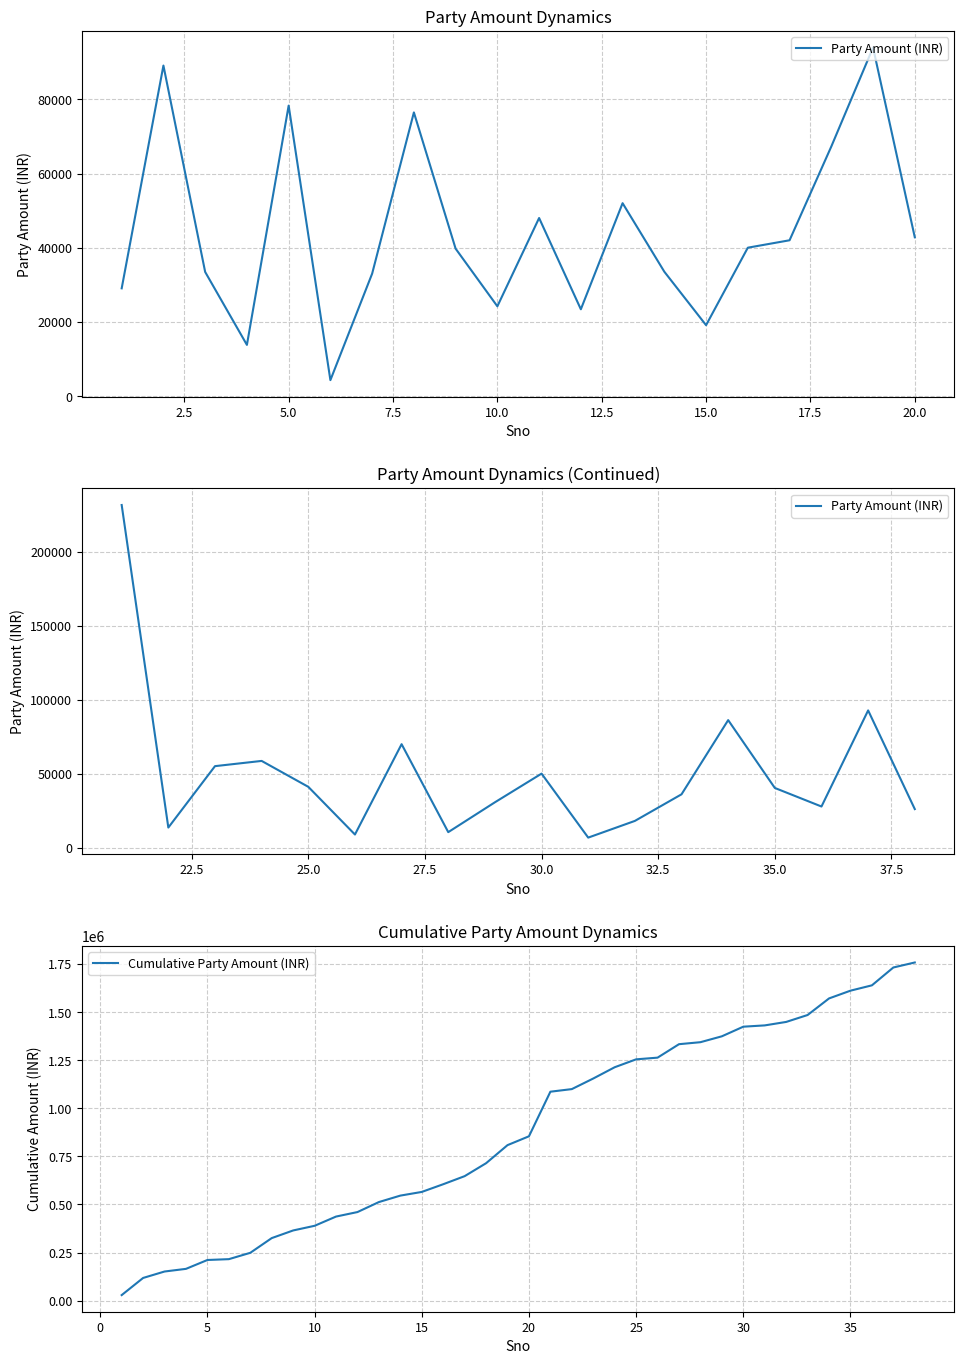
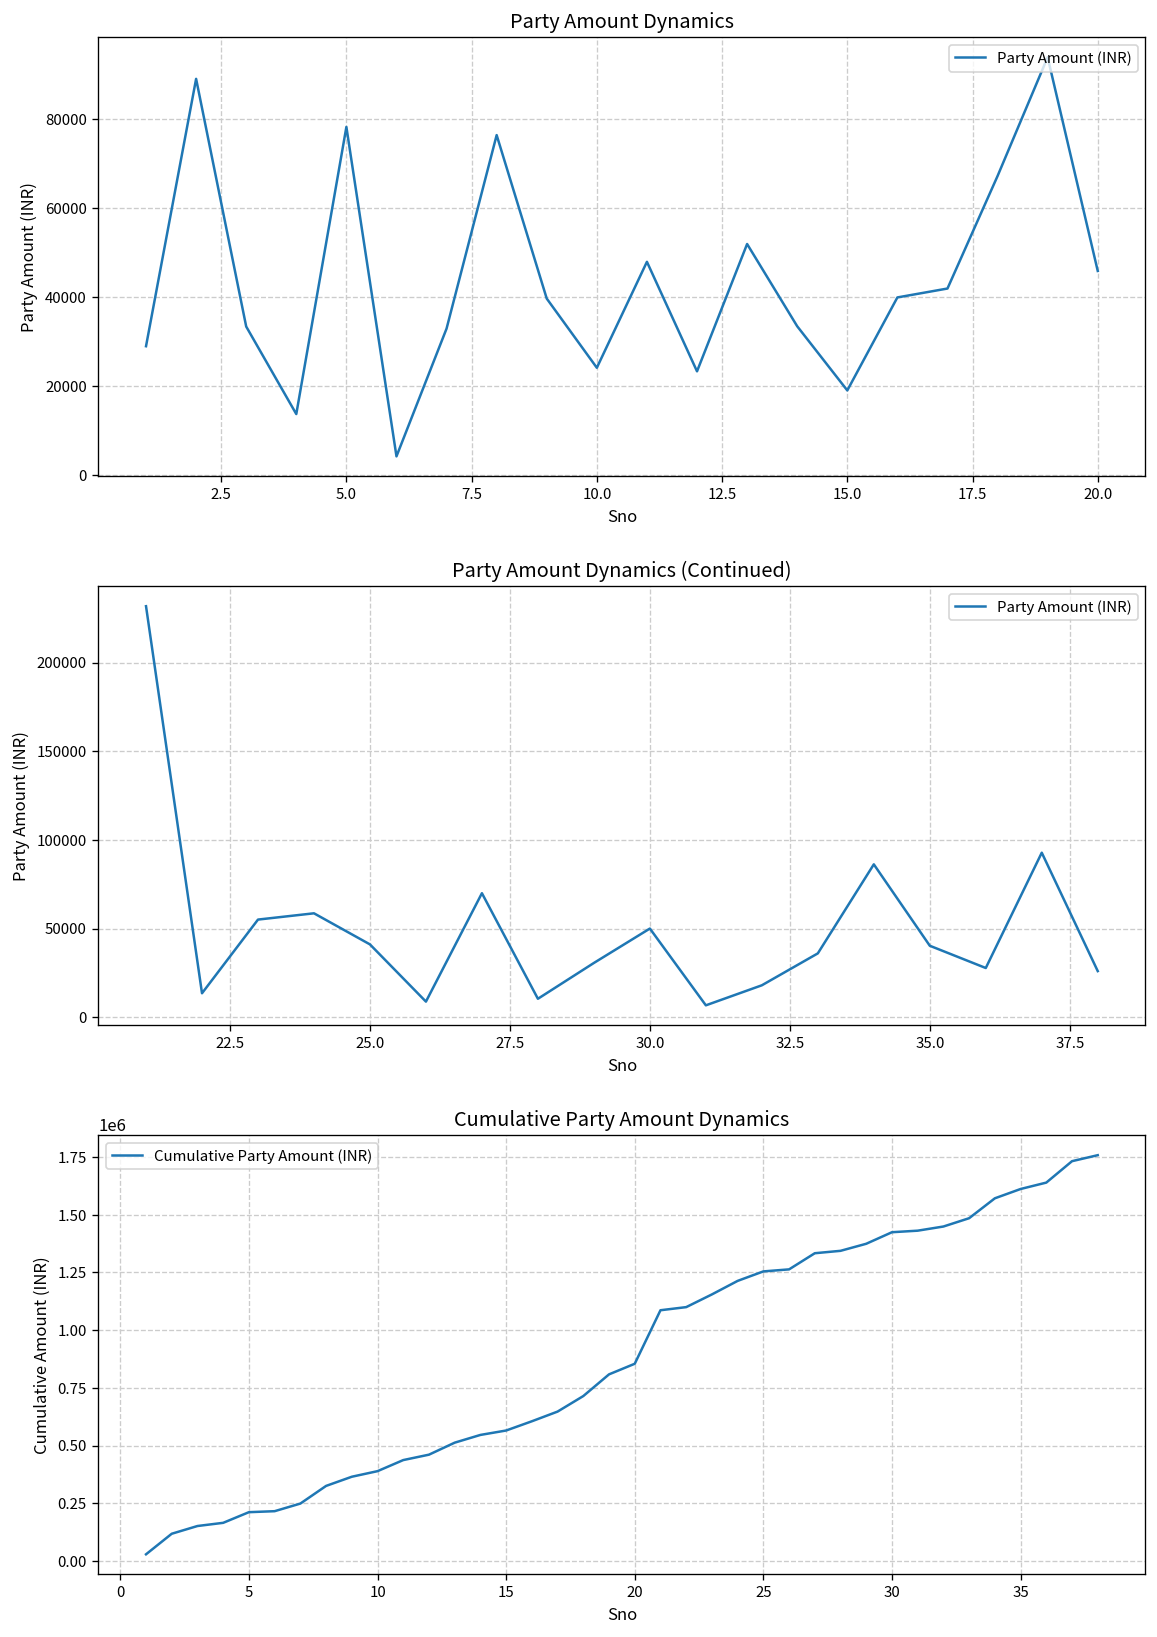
  {
    "Party Amount Dynamics": {
      "5.0": 78000,
      "10.0": 24000,
      "15.0": 19000,
-     "20.0": 43000
+     "20.0": 46000
    },
    "Party Amount Dynamics (Continued)": {
      "25.0": 41000,
      "30.0": 50000,
      "35.0": 40000
    },
    "Cumulative Party Amount Dynamics": {
      "5": 210000,
      "10": 390000,
      "15": 570000,
      "20": 850000,
      "25": 1250000,
      "30": 1420000,
      "35": 1610000
    }
  }
